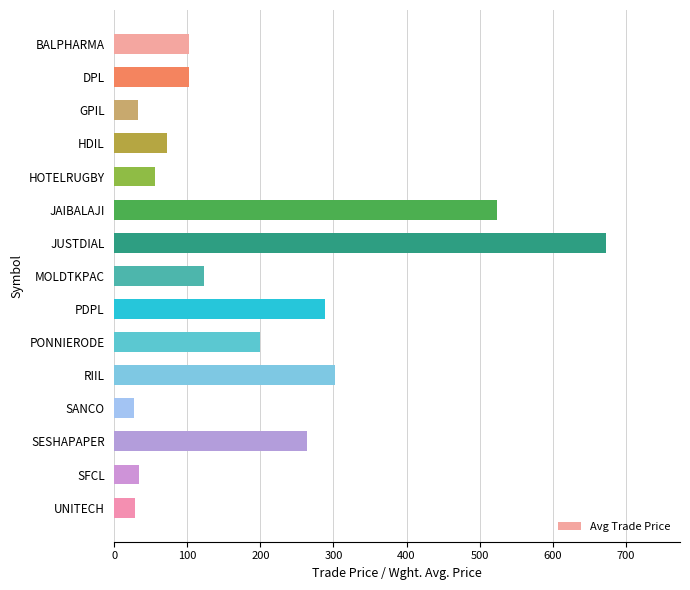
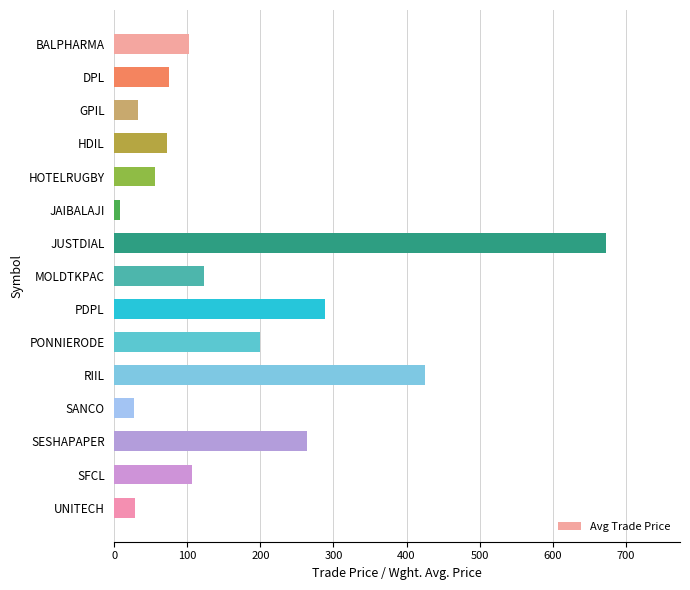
  {
    "BALPHARMA": 100,
-   "DPL": 100,
+   "DPL": 70,
    "GPIL": 30,
    "HDIL": 70,
    "HOTELRUGBY": 60,
-   "JAIBALAJI": 520,
+   "JAIBALAJI": 10,
    "JUSTDIAL": 670,
    "MOLDTKPAC": 120,
    "PDPL": 290,
    "PONNIERODE": 200,
-   "RIIL": 300,
+   "RIIL": 430,
    "SANCO": 30,
    "SESHAPAPER": 260,
-   "SFCL": 30,
+   "SFCL": 110,
    "UNITECH": 30
  }
